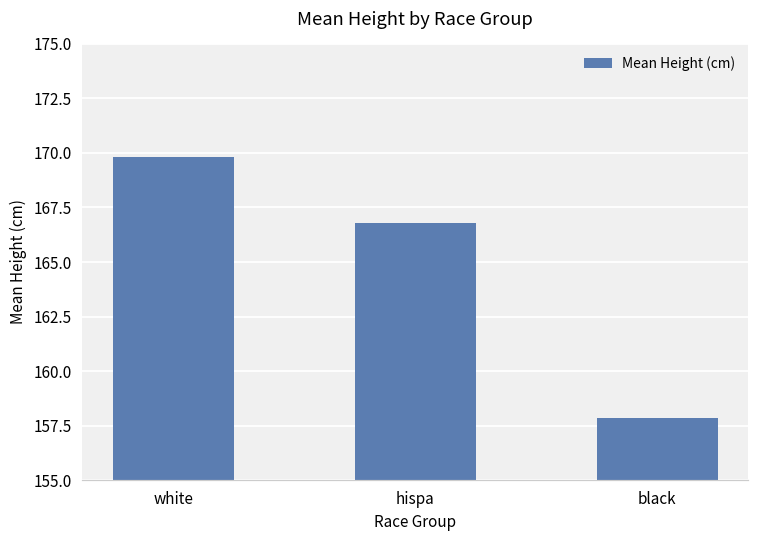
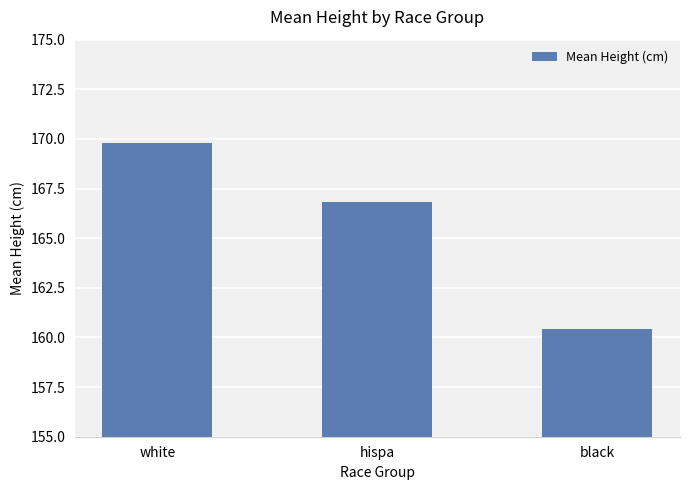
  {
    "white": 169.8,
    "hispa": 166.8,
-   "black": 157.9
+   "black": 160.5
  }
